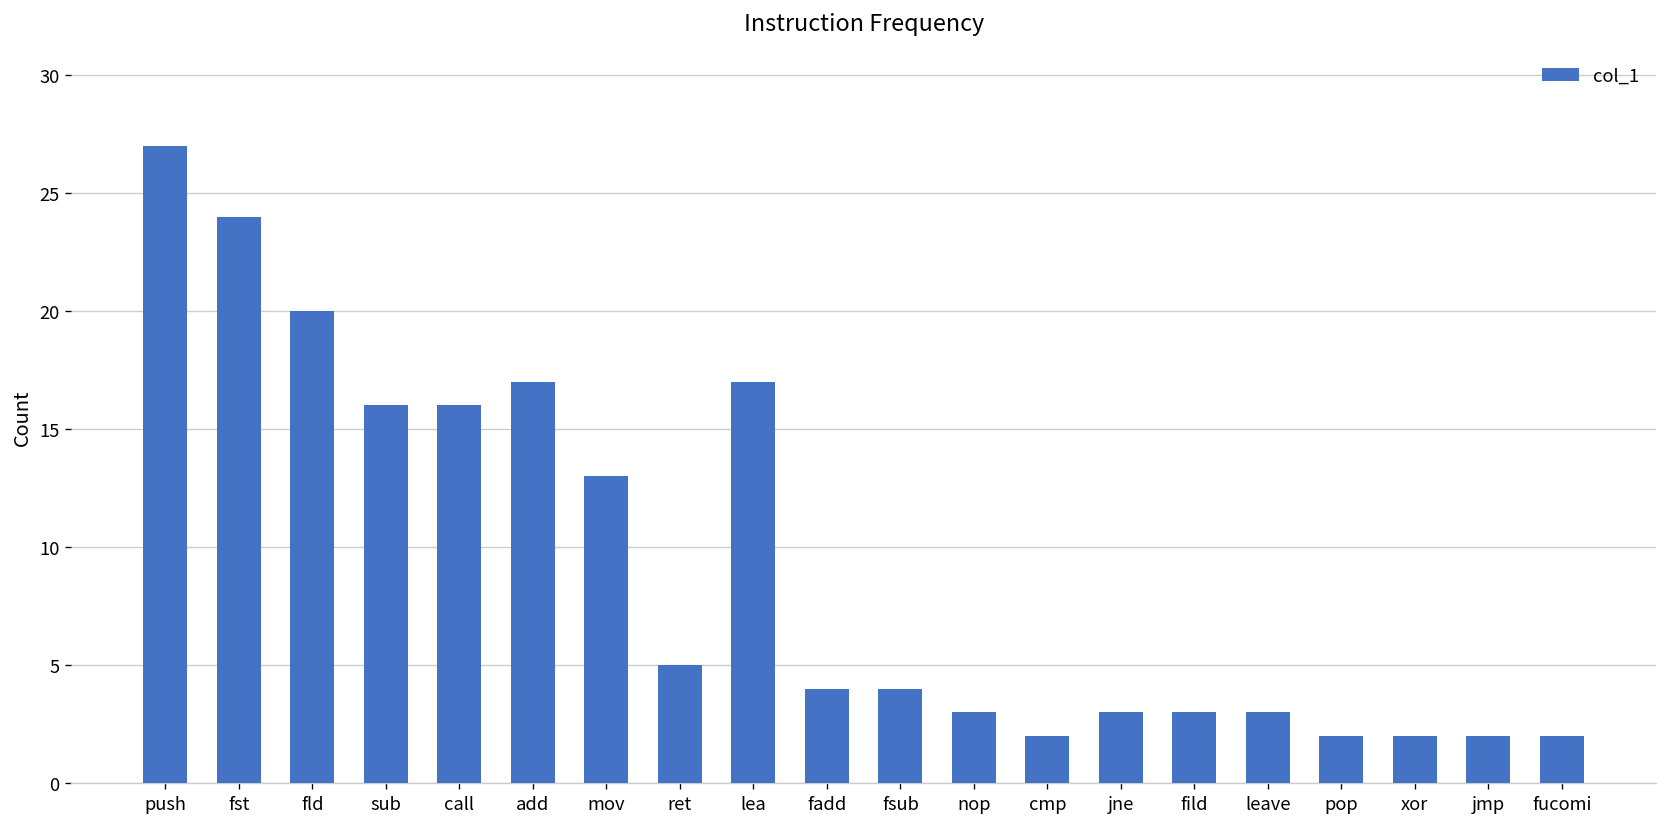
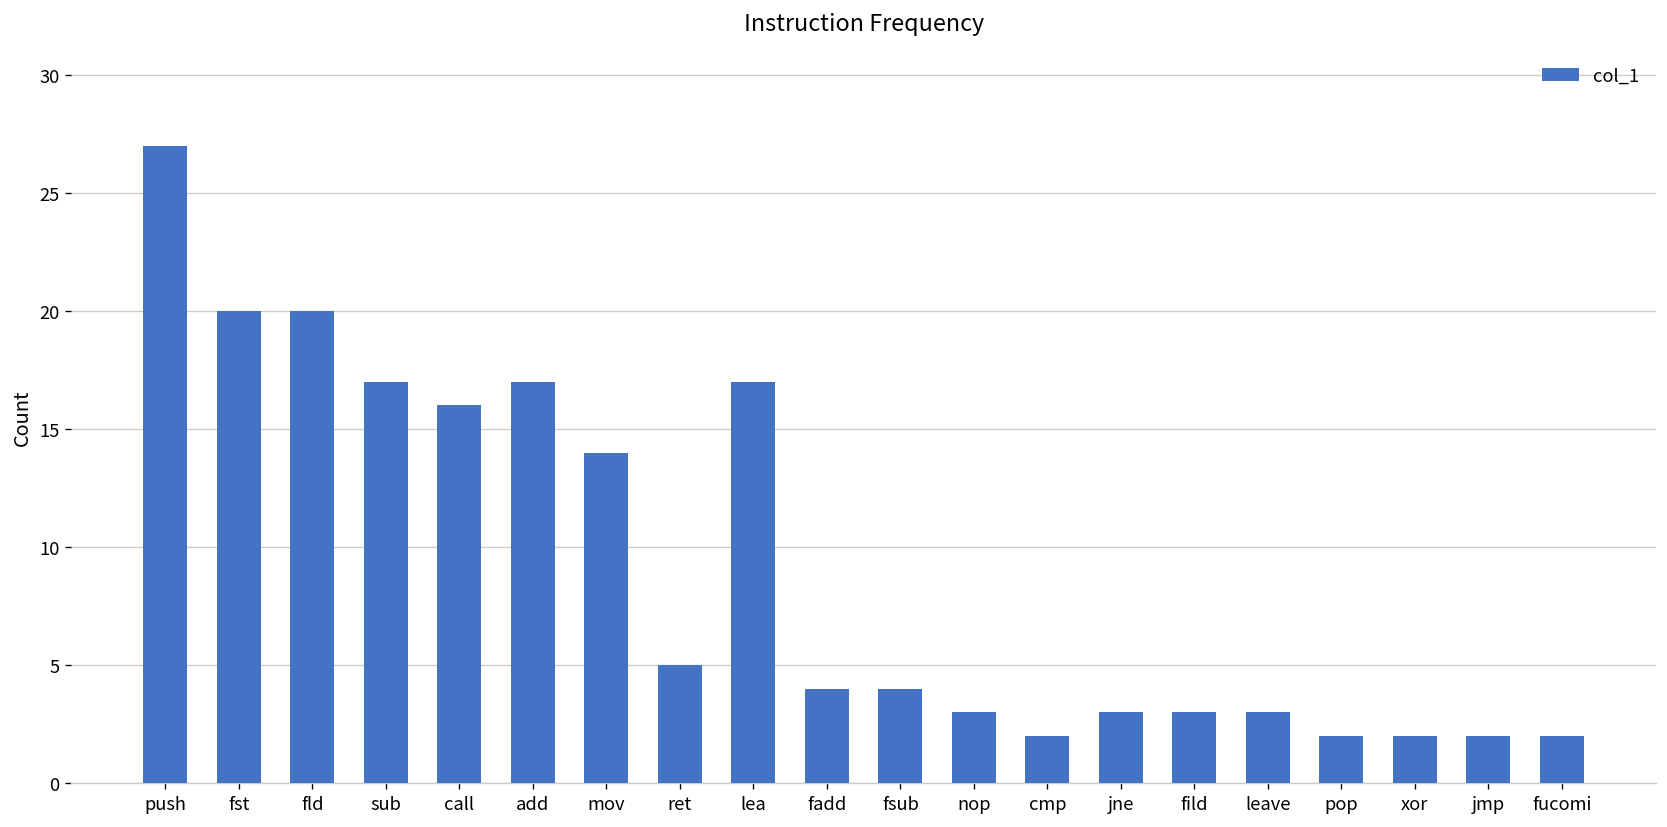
  {
    "push": 27,
-   "fst": 24,
+   "fst": 20,
    "fld": 20,
-   "sub": 16,
+   "sub": 17,
    "call": 16,
    "add": 17,
-   "mov": 13,
+   "mov": 14,
    "ret": 5,
    "lea": 17,
    "fadd": 4,
    "fsub": 4,
    "nop": 3,
    "cmp": 2,
    "jne": 3,
    "fild": 3,
    "leave": 3,
    "pop": 2,
    "xor": 2,
    "jmp": 2,
    "fucomi": 2
  }
